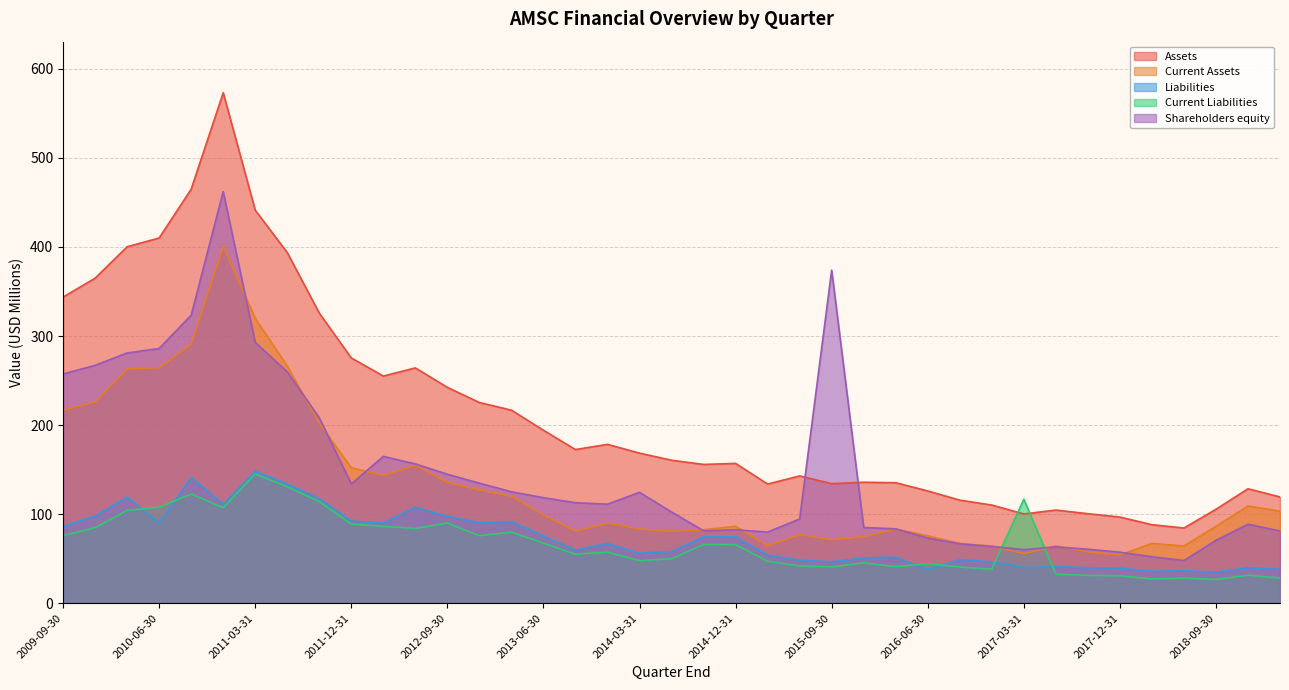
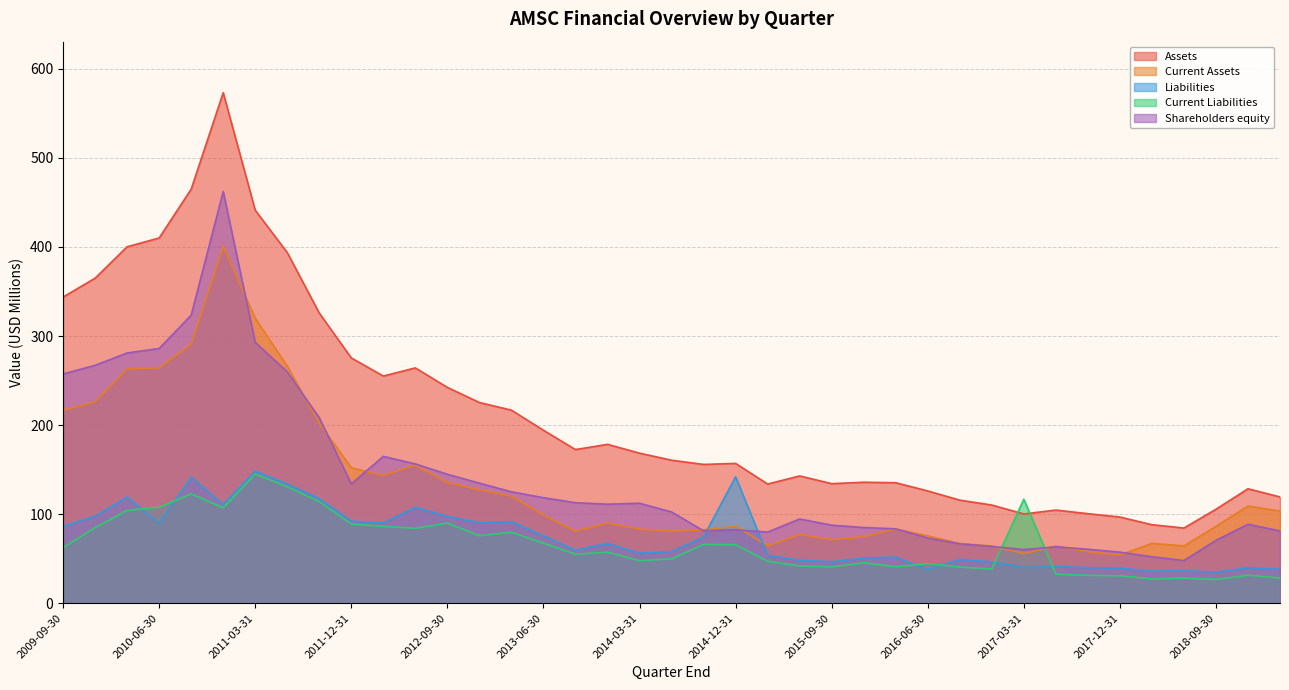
  {
    "Liabilities": {
      "2009-09-30": 90,
      "2010-06-30": 90,
      "2011-03-31": 150,
      "2011-12-31": 90,
      "2012-09-30": 100,
      "2013-06-30": 80,
      "2014-03-31": 60,
-     "2014-12-31": 70,
+     "2014-12-31": 140,
      "2015-09-30": 50,
      "2016-06-30": 40,
      "2017-03-31": 40,
      "2017-12-31": 40,
      "2018-09-30": 30
    },
    "Current Liabilities": {
-     "2009-09-30": 80,
+     "2009-09-30": 60,
      "2010-06-30": 110,
      "2011-03-31": 150,
      "2011-12-31": 90,
      "2012-09-30": 90,
      "2013-06-30": 70,
      "2014-03-31": 50,
      "2014-12-31": 70,
      "2015-09-30": 40,
      "2016-06-30": 40,
      "2017-03-31": 120,
      "2017-12-31": 30,
      "2018-09-30": 30
    },
    "Shareholders equity": {
      "2009-09-30": 260,
      "2010-06-30": 290,
      "2011-03-31": 290,
      "2011-12-31": 130,
      "2012-09-30": 140,
      "2013-06-30": 120,
-     "2014-03-31": 120,
+     "2014-03-31": 110,
      "2014-12-31": 80,
-     "2015-09-30": 370,
+     "2015-09-30": 90,
      "2017-03-31": 60,
      "2017-12-31": 60,
      "2018-09-30": 70
    }
  }
